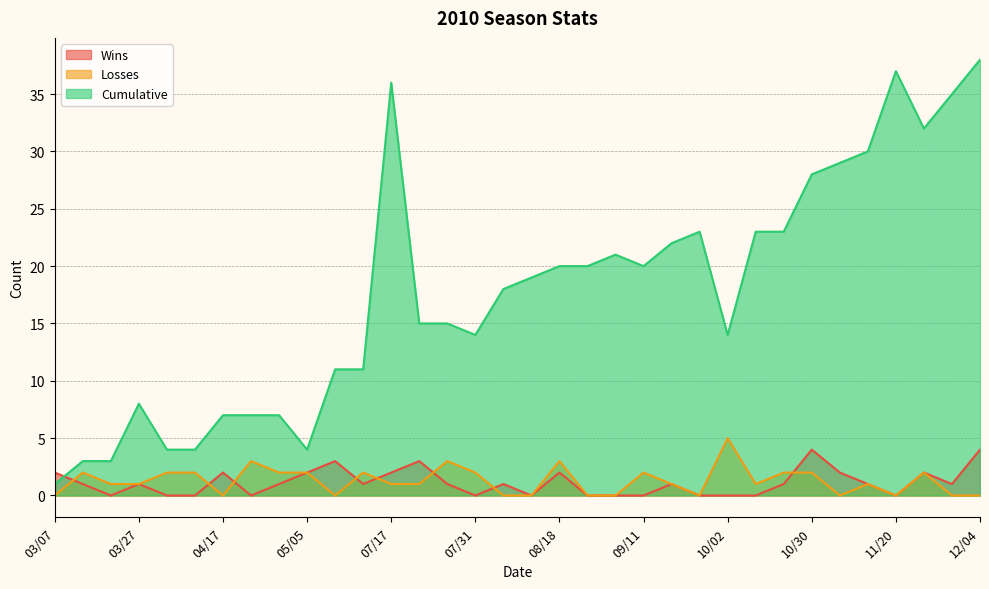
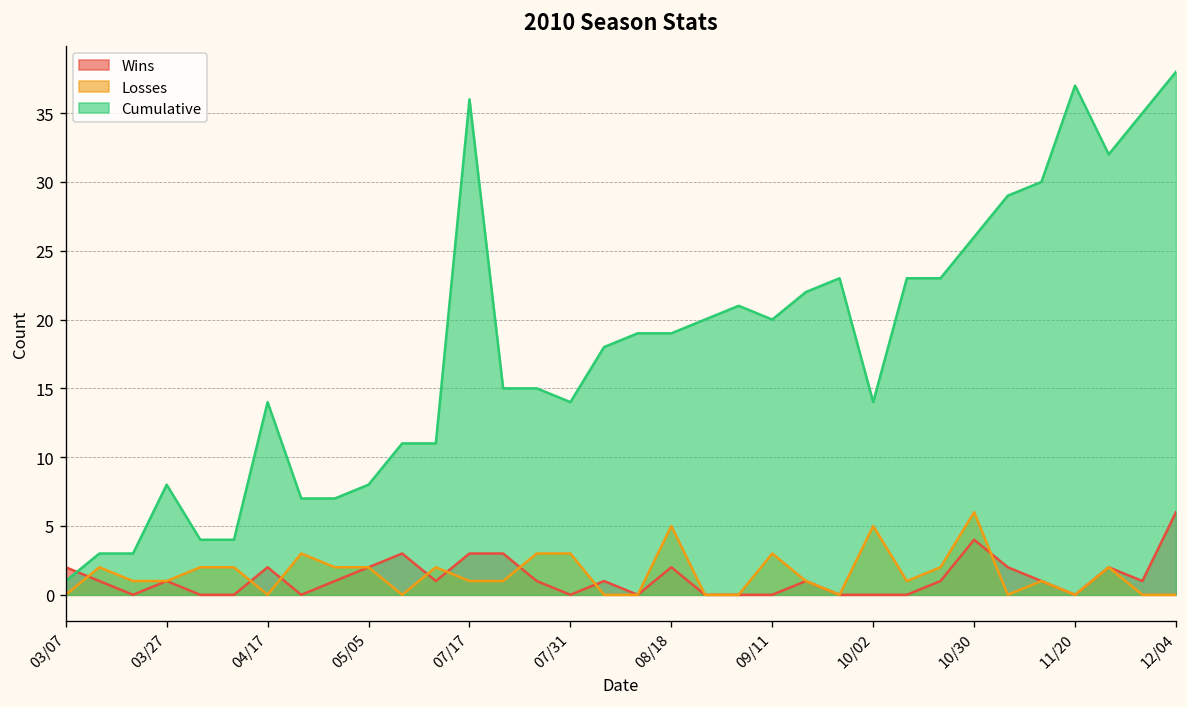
  {
    "Wins": {
      "03/07": 2,
      "04/17": 2,
-     "07/17": 2,
+     "07/17": 3,
      "07/31": 0,
      "08/18": 2,
      "09/11": 0,
      "10/02": 0,
      "10/30": 4,
-     "12/04": 4
+     "12/04": 6
    },
    "Losses": {
      "03/07": 0,
      "04/17": 0,
      "07/17": 1,
-     "07/31": 2,
-     "08/18": 3,
-     "09/11": 2,
+     "07/31": 3,
+     "08/18": 5,
+     "09/11": 3,
      "10/02": 5,
-     "10/30": 2,
+     "10/30": 6,
      "12/04": 0
    },
    "Cumulative": {
      "03/07": 1,
      "03/27": 8,
-     "04/17": 7,
-     "05/05": 4,
+     "04/17": 14,
+     "05/05": 8,
      "07/17": 36,
      "07/31": 14,
-     "08/18": 20,
+     "08/18": 19,
      "09/11": 20,
      "10/02": 14,
-     "10/30": 28,
+     "10/30": 26,
      "11/20": 37,
      "12/04": 38
    }
  }
